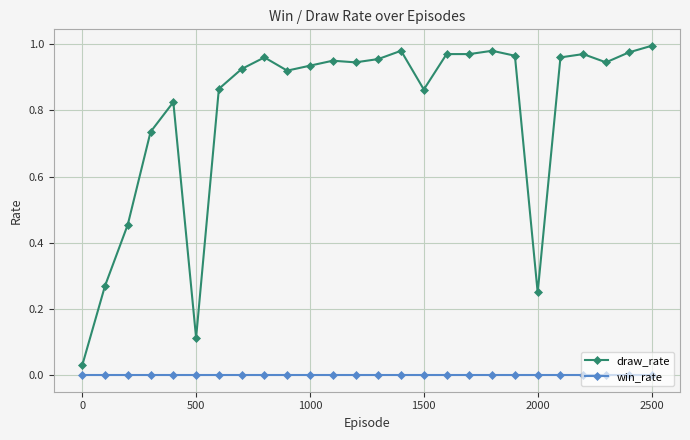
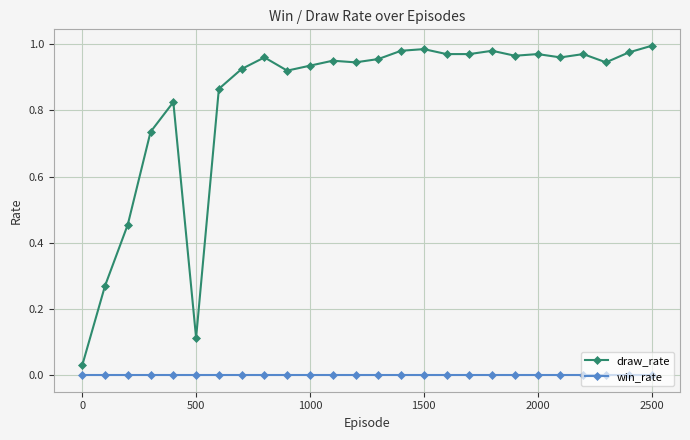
  {
    "draw_rate": {
      "0": 0.03,
      "500": 0.11,
      "1000": 0.94,
-     "1500": 0.86,
-     "2000": 0.25,
+     "1500": 0.99,
+     "2000": 0.97,
      "2500": 1.00
    },
    "win_rate": {
      "0": 0.00,
      "500": 0.00,
      "1000": 0.00,
      "1500": 0.00,
      "2000": 0.00
    }
  }
